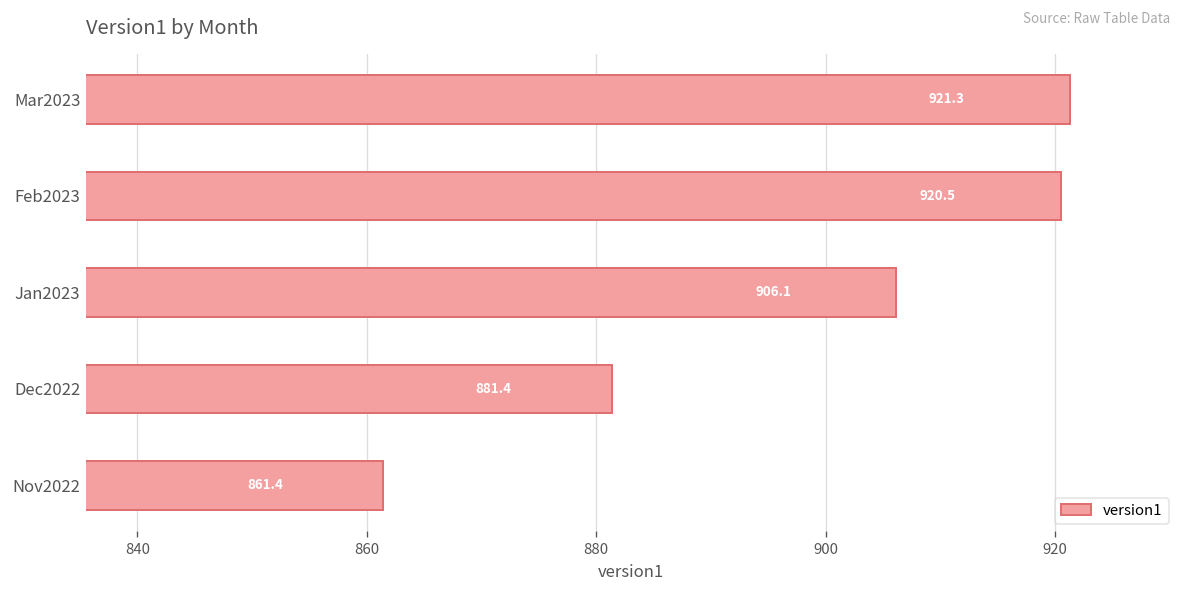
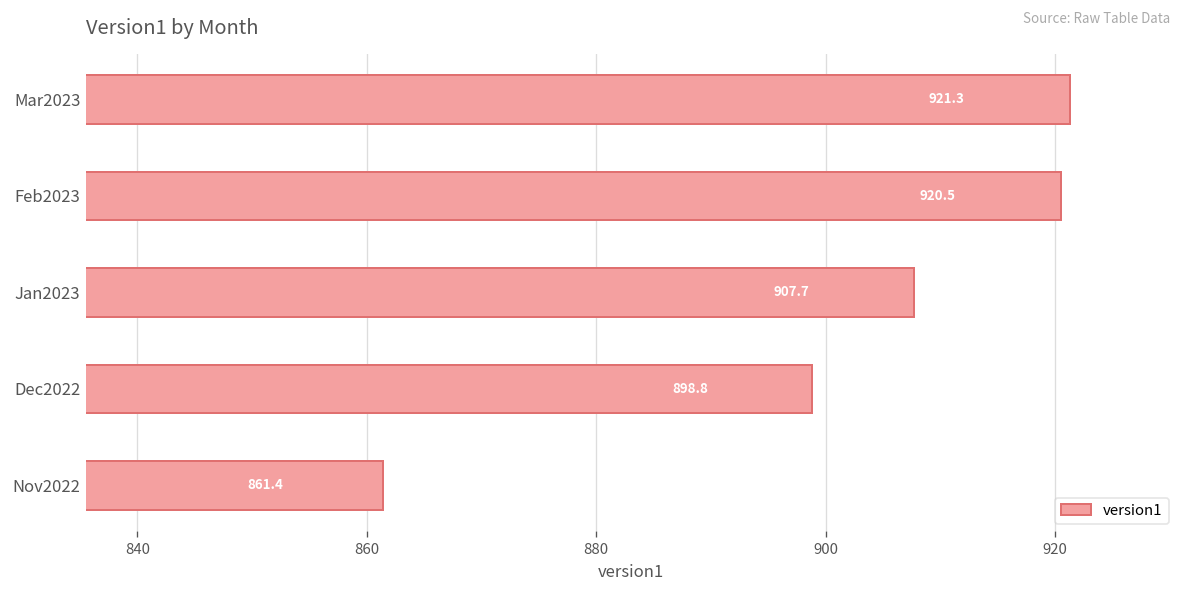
  {
    "Mar2023": 921.3,
    "Feb2023": 920.5,
-   "Jan2023": 906.1,
-   "Dec2022": 881.4,
+   "Jan2023": 907.7,
+   "Dec2022": 898.8,
    "Nov2022": 861.4
  }
